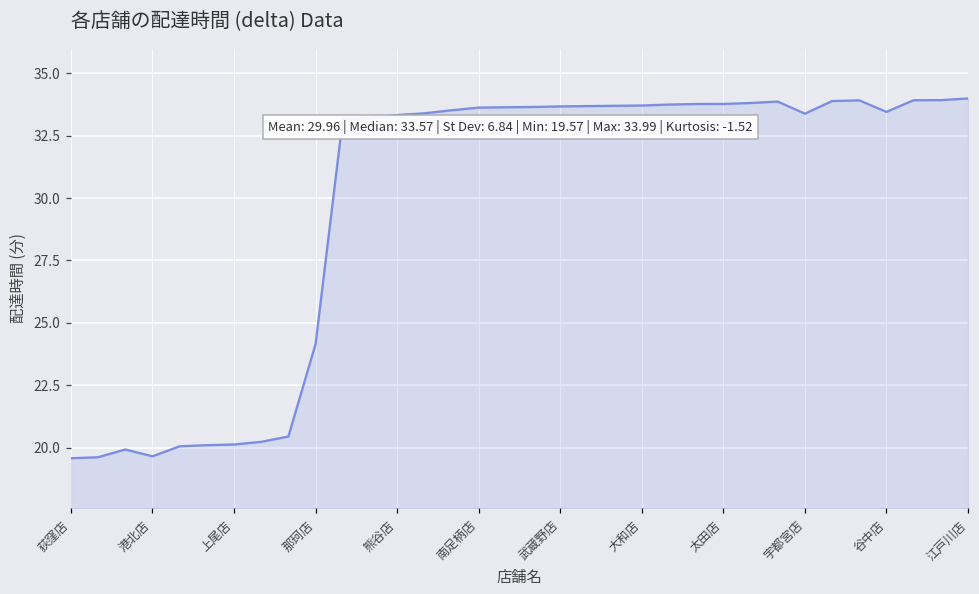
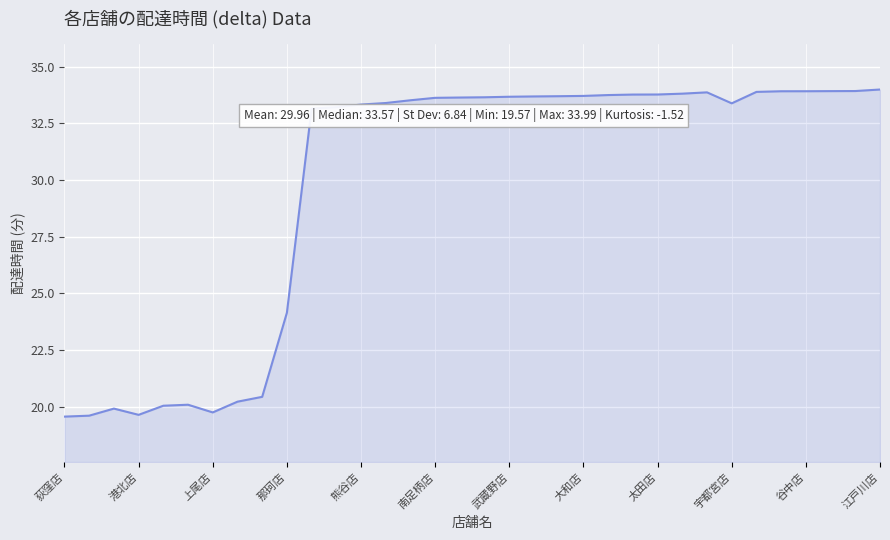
  {
    "荻窪店": 19.6,
    "港北店": 19.6,
-   "上尾店": 20.1,
+   "上尾店": 19.8,
    "那珂店": 24.1,
    "南足柄店": 33.6,
    "武蔵野店": 33.7,
    "大和店": 33.7,
    "太田店": 33.8,
    "宇都宮店": 33.4,
-   "谷中店": 33.5,
+   "谷中店": 33.9,
    "江戸川店": 34.0
  }
